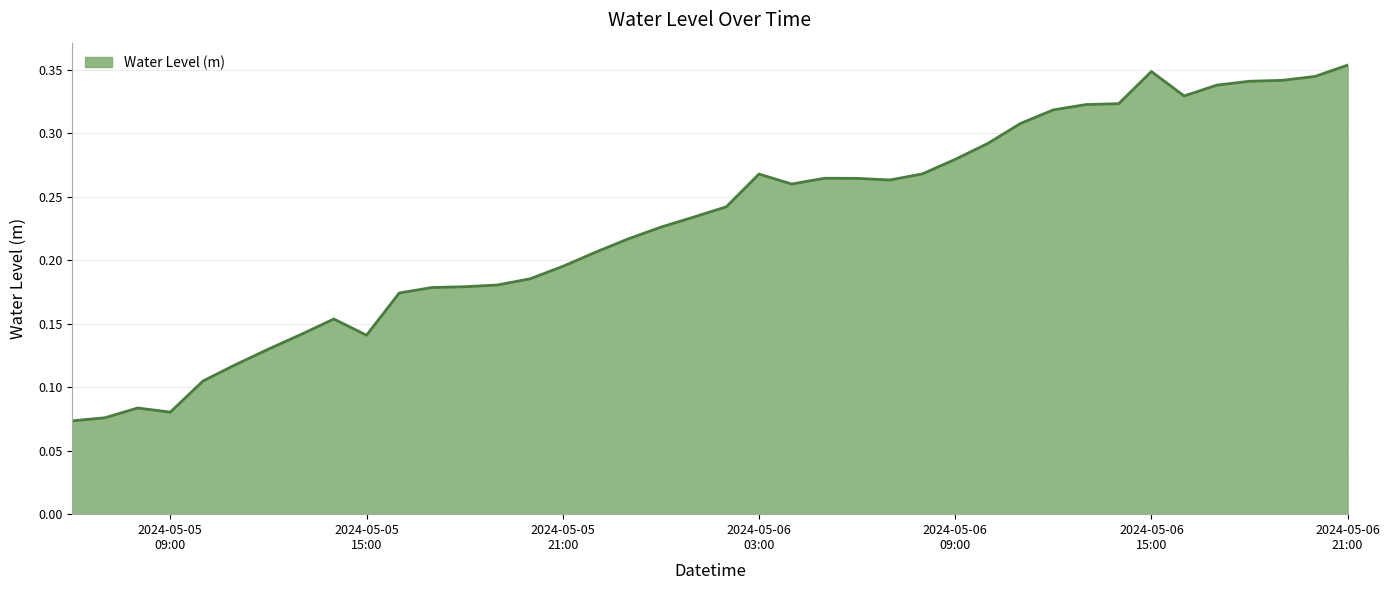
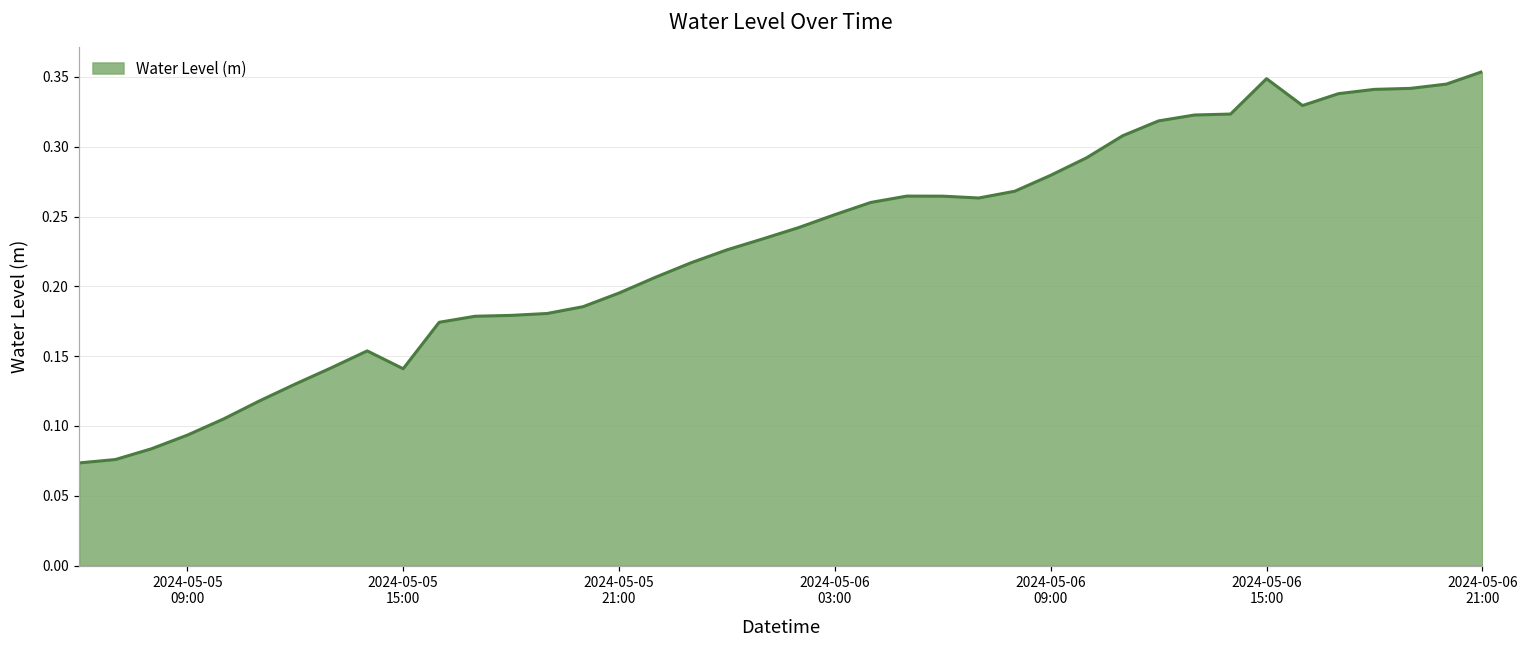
  {
-   "2024-05-05 09:00": 0.080,
+   "2024-05-05 09:00": 0.093,
    "2024-05-05 15:00": 0.141,
    "2024-05-05 21:00": 0.195,
-   "2024-05-06 03:00": 0.268,
+   "2024-05-06 03:00": 0.251,
    "2024-05-06 09:00": 0.280,
    "2024-05-06 15:00": 0.349,
    "2024-05-06 21:00": 0.354
  }
